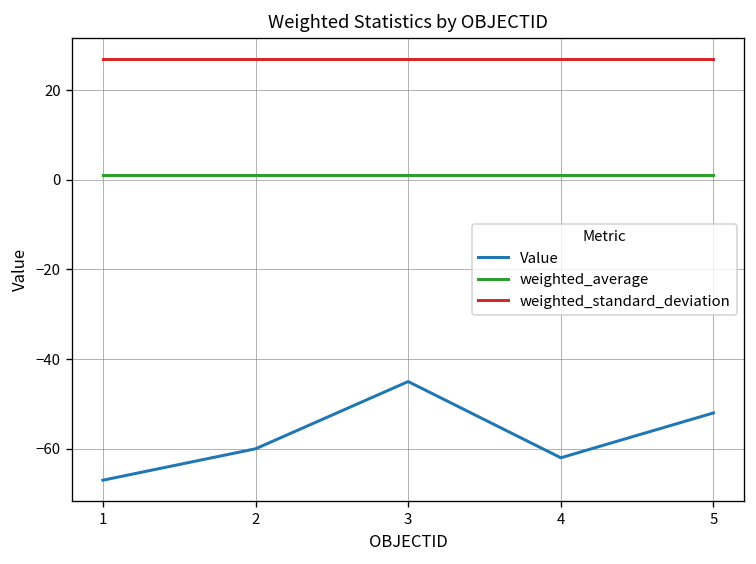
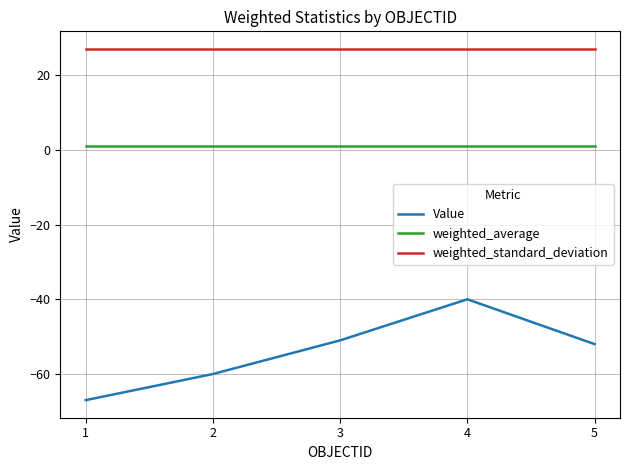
  {
    "Value": {
      "1": -67,
      "2": -60,
-     "3": -45,
-     "4": -62,
+     "3": -51,
+     "4": -40,
      "5": -52
    },
    "weighted_average": {
      "1": 1,
      "2": 1,
      "3": 1,
      "4": 1,
      "5": 1
    },
    "weighted_standard_deviation": {
      "1": 27,
      "2": 27,
      "3": 27,
      "4": 27,
      "5": 27
    }
  }
